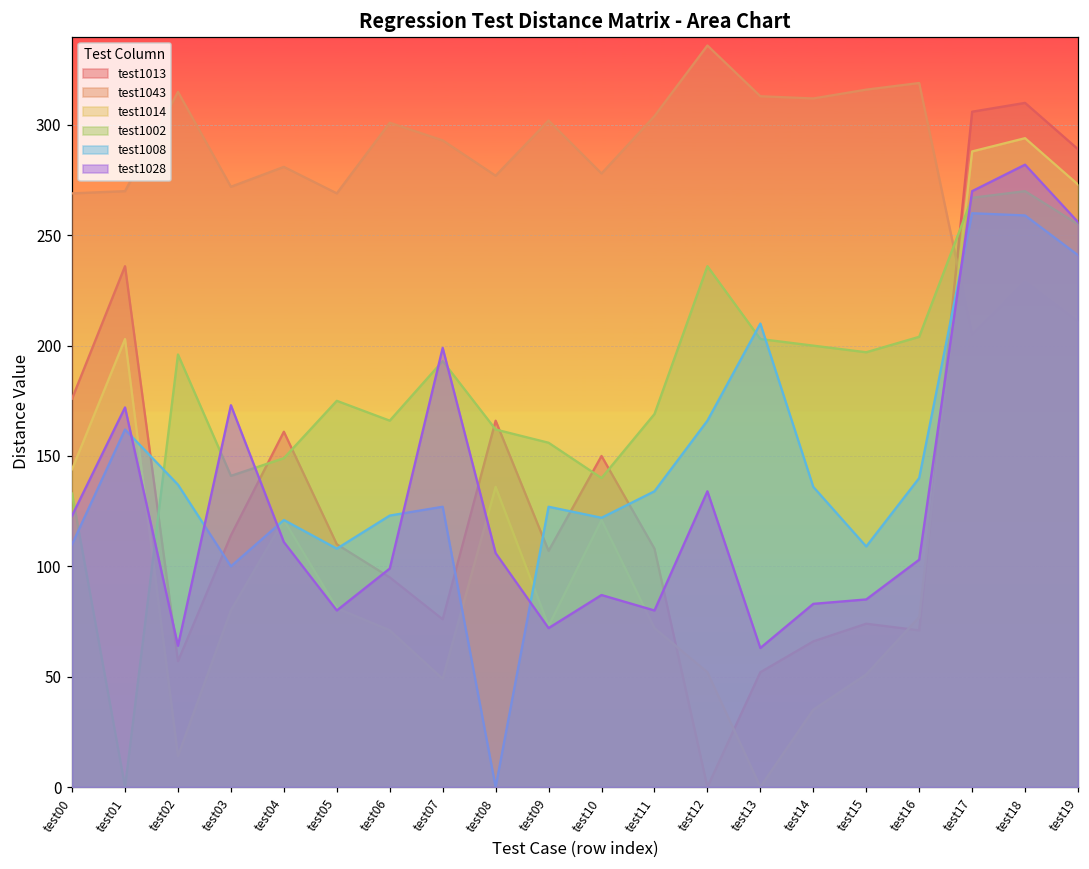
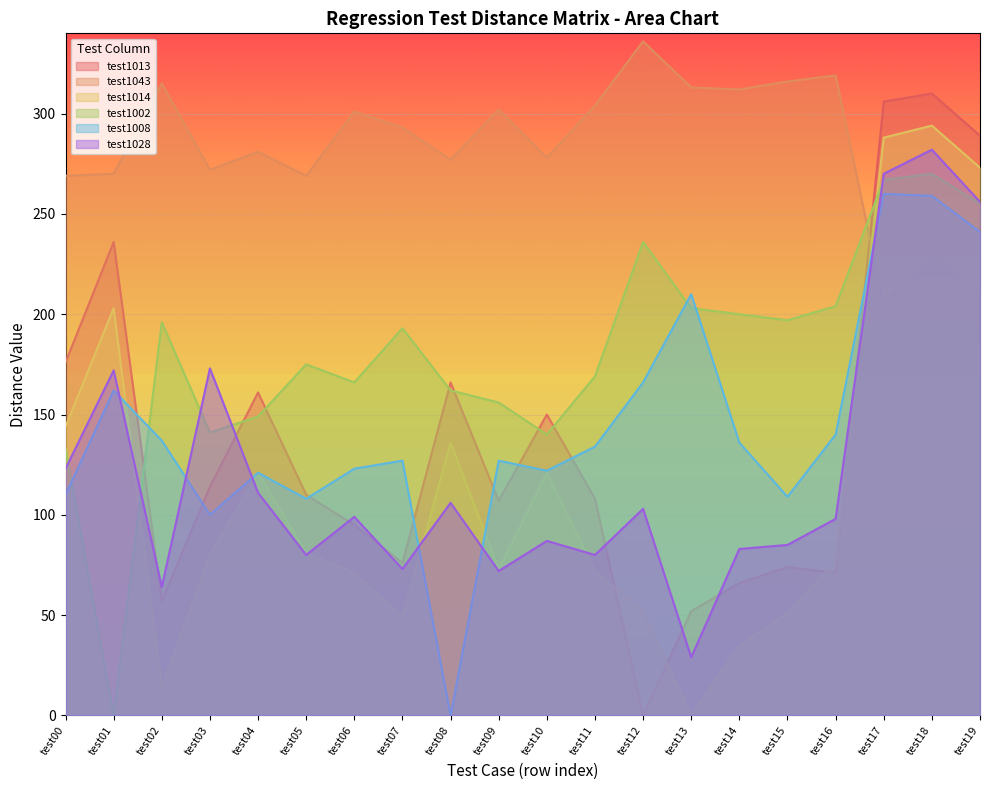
  {
    "test1008": {
      "test00": 110,
      "test01": 162,
      "test02": 137,
      "test03": 100,
      "test05": 108,
      "test06": 123,
      "test07": 127,
      "test08": 0,
      "test09": 127,
      "test11": 134,
      "test12": 166,
      "test13": 210,
      "test14": 136,
      "test15": 109,
      "test16": 140,
      "test17": 260,
      "test18": 259,
      "test19": 241
    },
    "test1028": {
      "test00": 123,
      "test01": 172,
      "test02": 64,
      "test03": 173,
      "test04": 111,
      "test06": 99,
-     "test07": 199,
+     "test07": 73,
      "test08": 106,
      "test10": 87,
      "test11": 80,
-     "test12": 134,
-     "test13": 63,
+     "test12": 103,
+     "test13": 29,
      "test14": 83,
      "test15": 85,
-     "test16": 103,
+     "test16": 98,
      "test17": 270,
      "test18": 282
    }
  }
